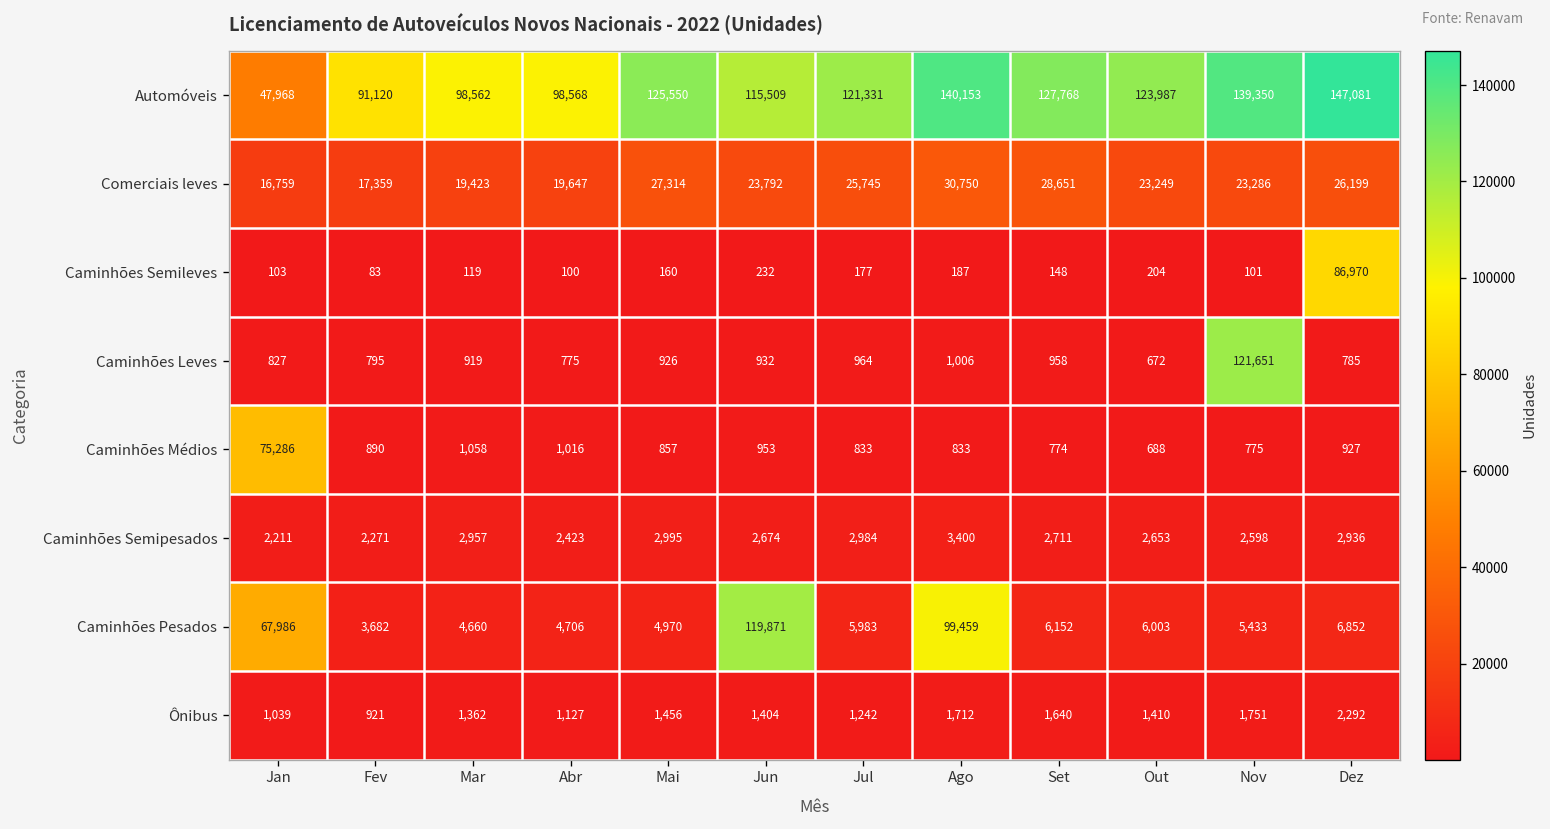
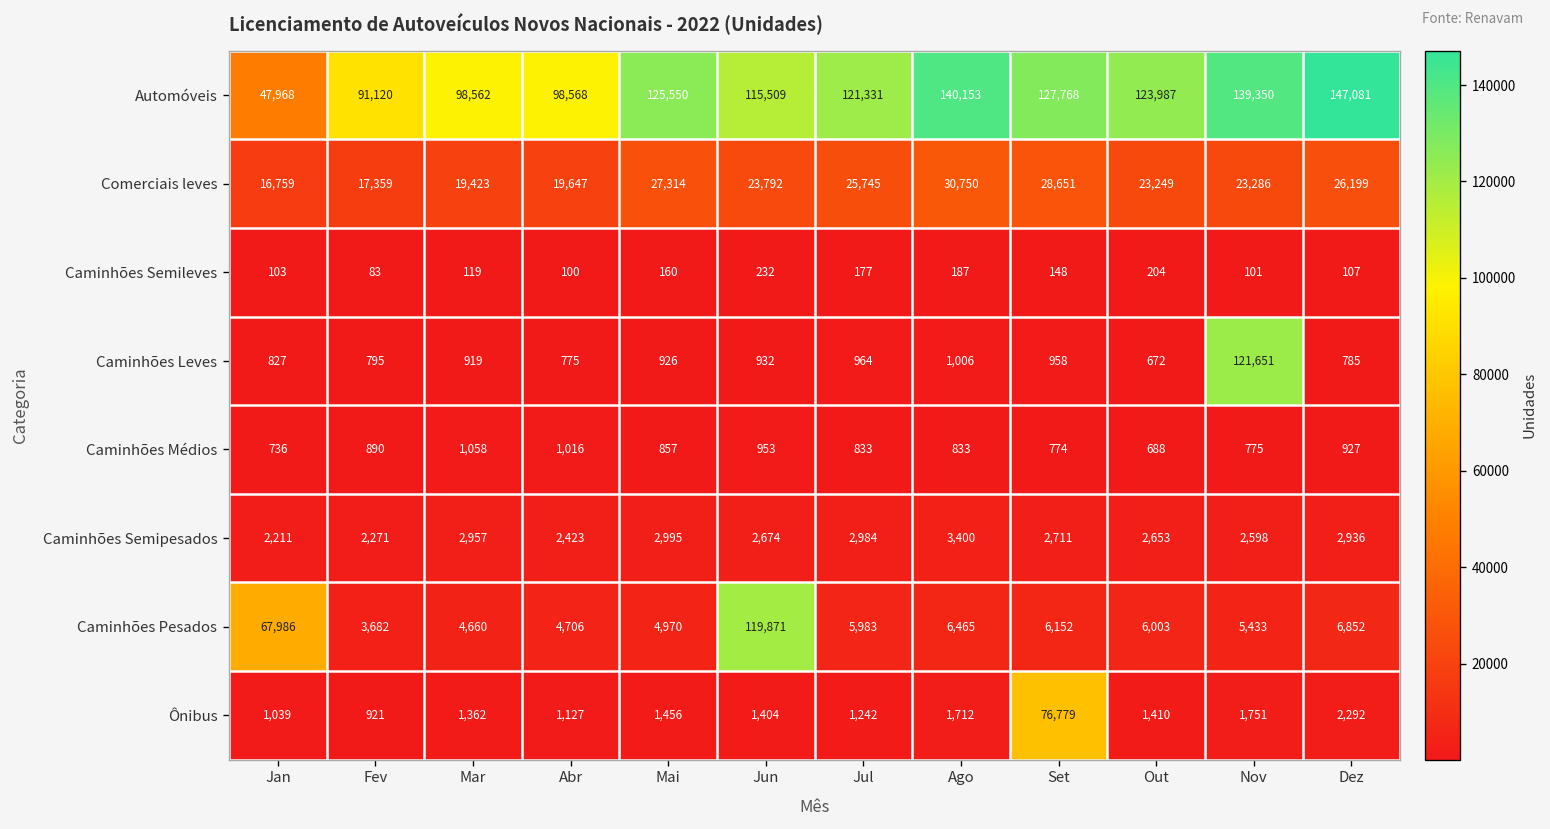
  {
    "Automóveis": {
      "Jan": "47,968",
      "Fev": "91,120",
      "Mar": "98,562",
      "Abr": "98,568",
      "Mai": "125,550",
      "Jun": "115,509",
      "Jul": "121,331",
      "Ago": "140,153",
      "Set": "127,768",
      "Out": "123,987",
      "Nov": "139,350",
      "Dez": "147,081"
    },
    "Comerciais leves": {
      "Jan": "16,759",
      "Fev": "17,359",
      "Mar": "19,423",
      "Abr": "19,647",
      "Mai": "27,314",
      "Jun": "23,792",
      "Jul": "25,745",
      "Ago": "30,750",
      "Set": "28,651",
      "Out": "23,249",
      "Nov": "23,286",
      "Dez": "26,199"
    },
    "Caminhões Semileves": {
      "Jan": "103",
      "Fev": "83",
      "Mar": "119",
      "Abr": "100",
      "Mai": "160",
      "Jun": "232",
      "Jul": "177",
      "Ago": "187",
      "Set": "148",
      "Out": "204",
      "Nov": "101",
-     "Dez": "86,970"
+     "Dez": "107"
    },
    "Caminhões Leves": {
      "Jan": "827",
      "Fev": "795",
      "Mar": "919",
      "Abr": "775",
      "Mai": "926",
      "Jun": "932",
      "Jul": "964",
      "Ago": "1,006",
      "Set": "958",
      "Out": "672",
      "Nov": "121,651",
      "Dez": "785"
    },
    "Caminhões Médios": {
-     "Jan": "75,286",
+     "Jan": "736",
      "Fev": "890",
      "Mar": "1,058",
      "Abr": "1,016",
      "Mai": "857",
      "Jun": "953",
      "Jul": "833",
      "Ago": "833",
      "Set": "774",
      "Out": "688",
      "Nov": "775",
      "Dez": "927"
    },
    "Caminhões Semipesados": {
      "Jan": "2,211",
      "Fev": "2,271",
      "Mar": "2,957",
      "Abr": "2,423",
      "Mai": "2,995",
      "Jun": "2,674",
      "Jul": "2,984",
      "Ago": "3,400",
      "Set": "2,711",
      "Out": "2,653",
      "Nov": "2,598",
      "Dez": "2,936"
    },
    "Caminhões Pesados": {
      "Jan": "67,986",
      "Fev": "3,682",
      "Mar": "4,660",
      "Abr": "4,706",
      "Mai": "4,970",
      "Jun": "119,871",
      "Jul": "5,983",
-     "Ago": "99,459",
+     "Ago": "6,465",
      "Set": "6,152",
      "Out": "6,003",
      "Nov": "5,433",
      "Dez": "6,852"
    },
    "Ônibus": {
      "Jan": "1,039",
      "Fev": "921",
      "Mar": "1,362",
      "Abr": "1,127",
      "Mai": "1,456",
      "Jun": "1,404",
      "Jul": "1,242",
      "Ago": "1,712",
-     "Set": "1,640",
+     "Set": "76,779",
      "Out": "1,410",
      "Nov": "1,751",
      "Dez": "2,292"
    }
  }
